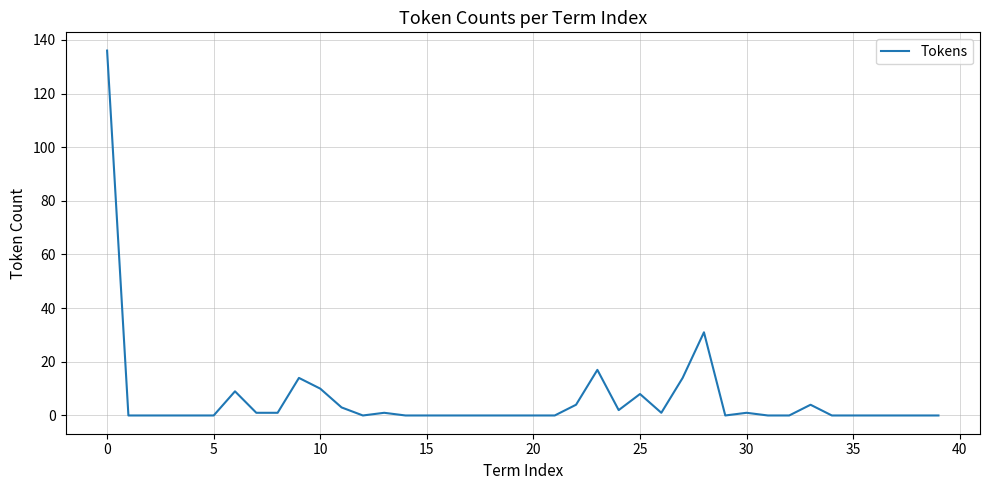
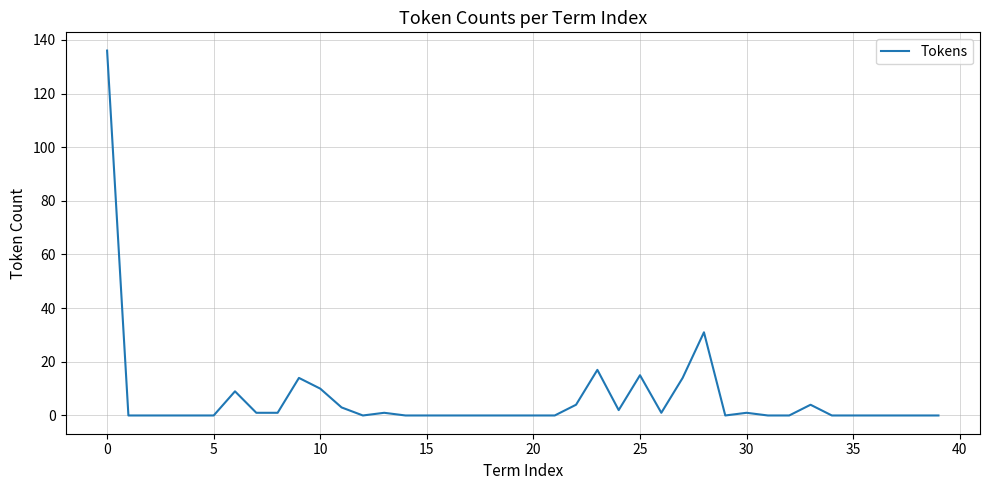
  {
    "0": 136,
    "5": 0,
    "10": 10,
    "15": 0,
    "20": 0,
-   "25": 8,
+   "25": 15,
    "30": 1,
    "35": 0
  }
